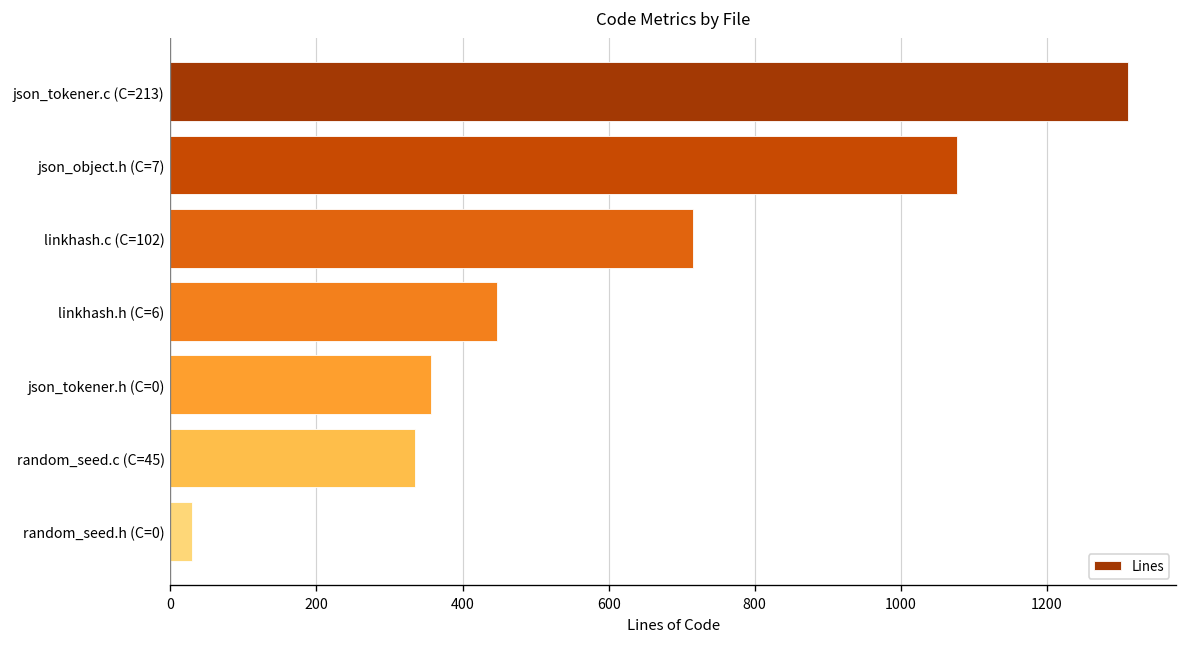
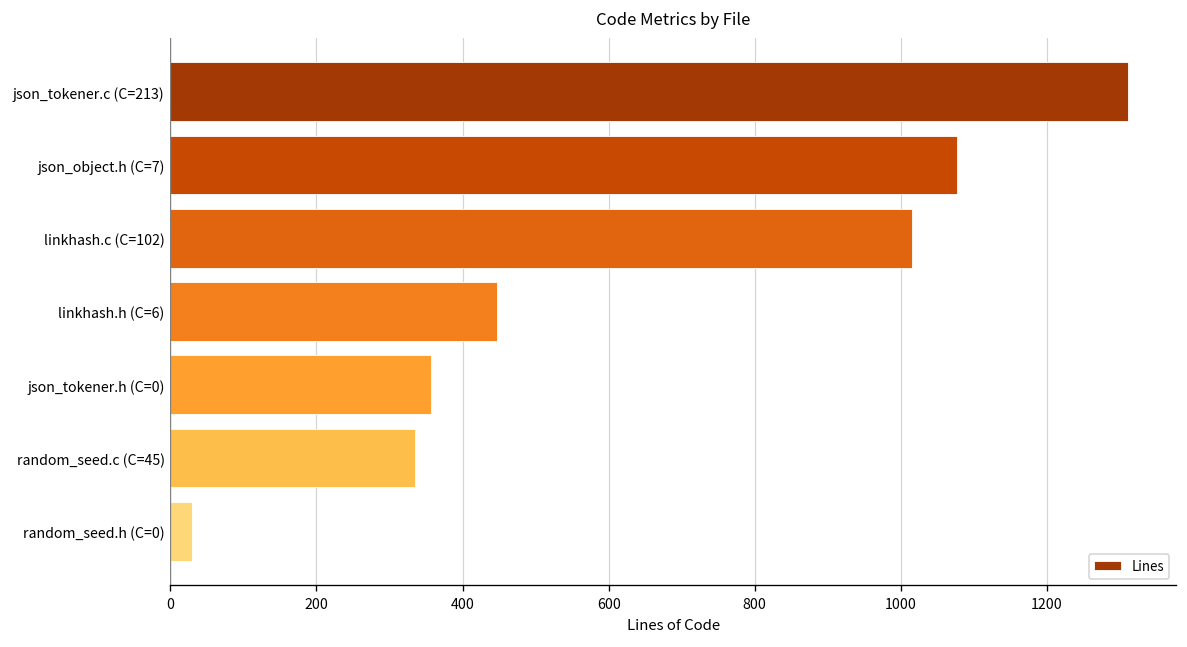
  {
    "json_tokener.c (C=213)": 1310,
    "json_object.h (C=7)": 1080,
-   "linkhash.c (C=102)": 720,
+   "linkhash.c (C=102)": 1020,
    "linkhash.h (C=6)": 450,
    "json_tokener.h (C=0)": 360,
    "random_seed.c (C=45)": 340,
    "random_seed.h (C=0)": 30
  }
